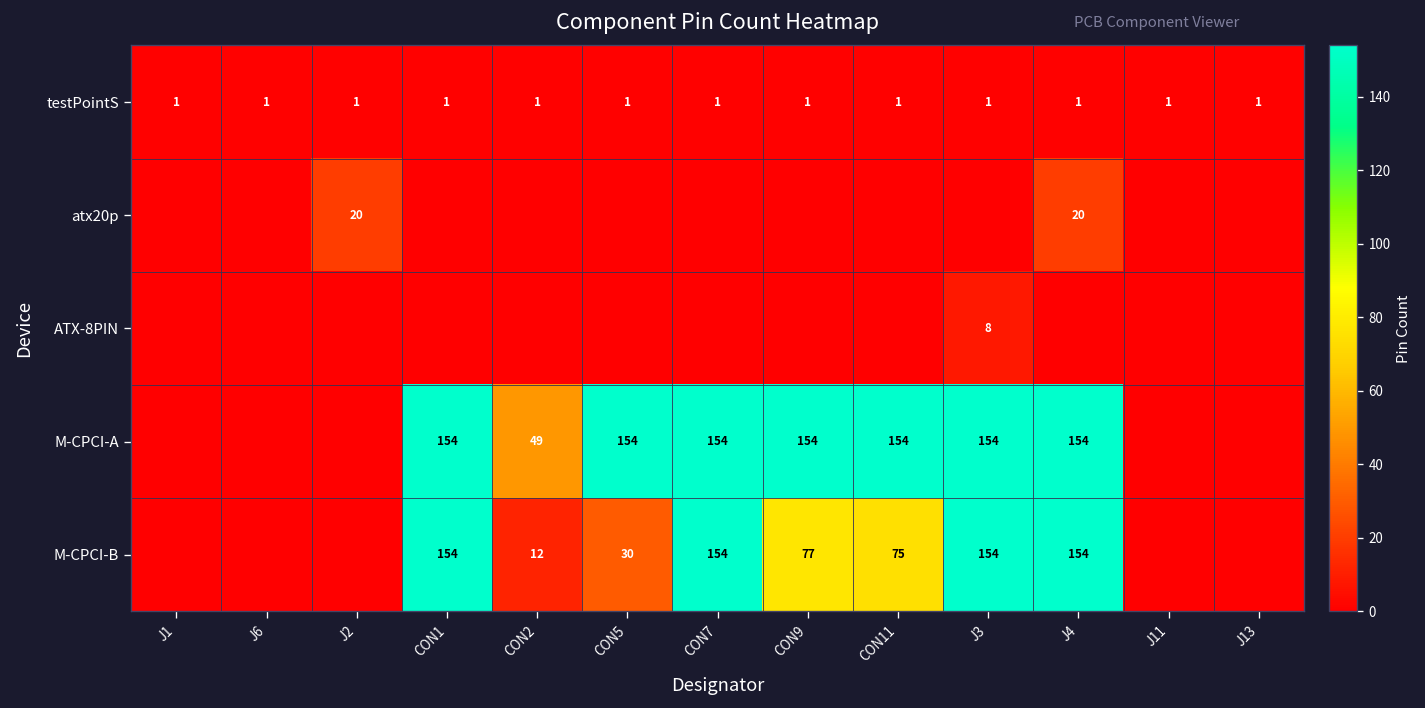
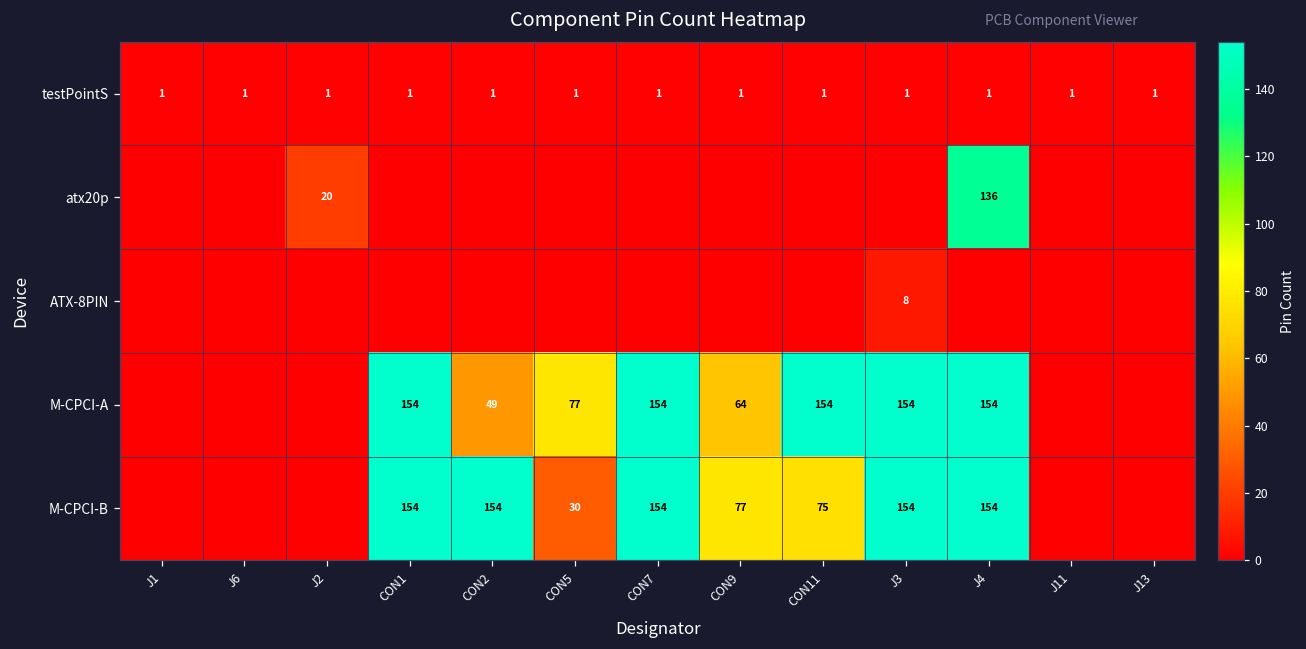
  {
    "testPointS": {
      "J1": 1,
      "J6": 1,
      "J2": 1,
      "CON1": 1,
      "CON2": 1,
      "CON5": 1,
      "CON7": 1,
      "CON9": 1,
      "CON11": 1,
      "J3": 1,
      "J4": 1,
      "J11": 1,
      "J13": 1
    },
    "atx20p": {
      "J2": 20,
-     "J4": 20
+     "J4": 136
    },
    "ATX-8PIN": {
      "J3": 8
    },
    "M-CPCI-A": {
      "CON1": 154,
      "CON2": 49,
-     "CON5": 154,
+     "CON5": 77,
      "CON7": 154,
-     "CON9": 154,
+     "CON9": 64,
      "CON11": 154,
      "J3": 154,
      "J4": 154
    },
    "M-CPCI-B": {
      "CON1": 154,
-     "CON2": 12,
+     "CON2": 154,
      "CON5": 30,
      "CON7": 154,
      "CON9": 77,
      "CON11": 75,
      "J3": 154,
      "J4": 154
    }
  }
